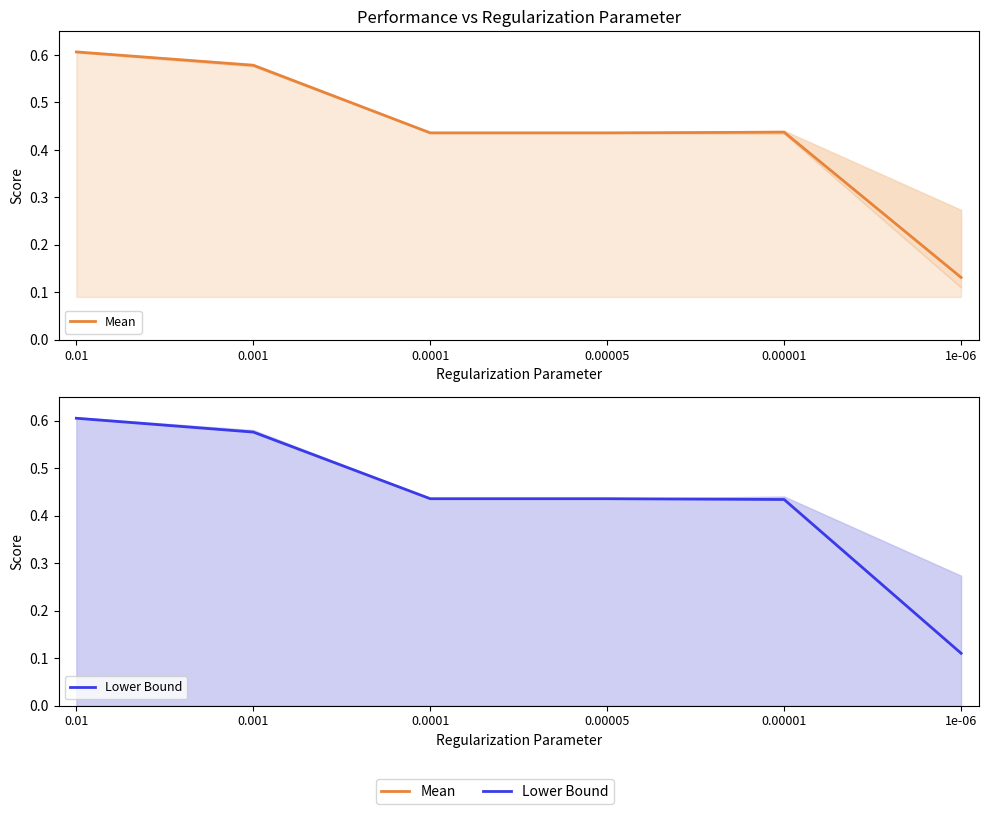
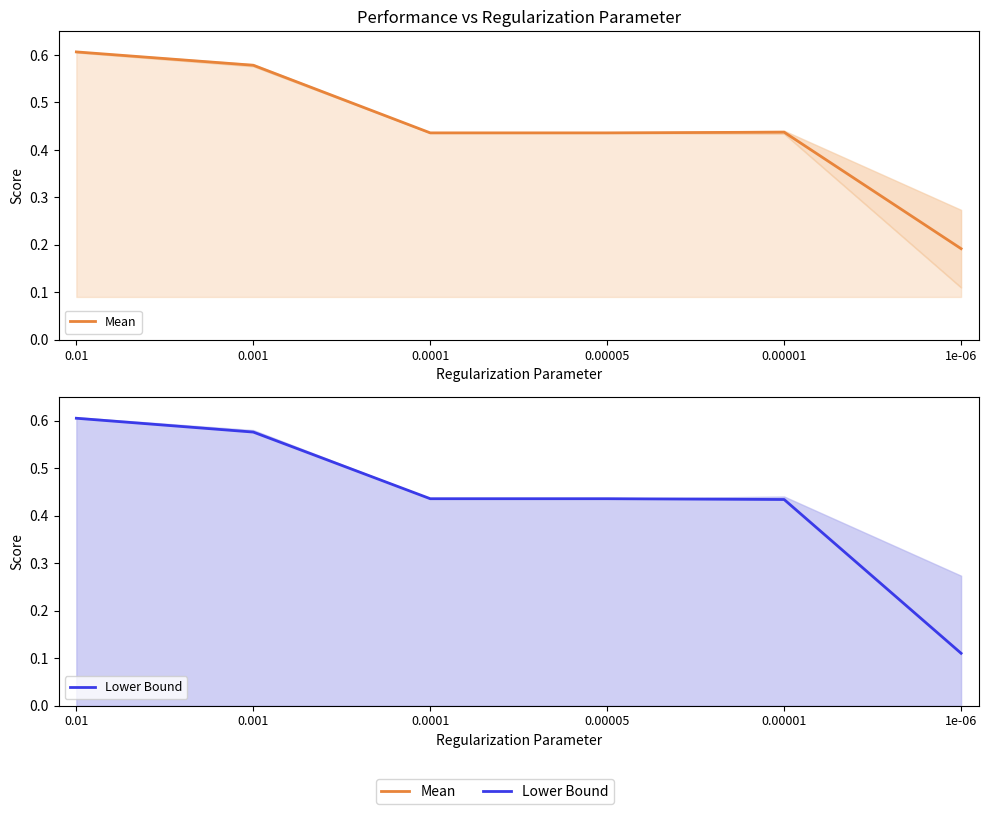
  {
    "Performance vs Regularization Parameter": {
      "Mean": {
-       "1e-06": 0.13
+       "1e-06": 0.19
      }
    }
  }
